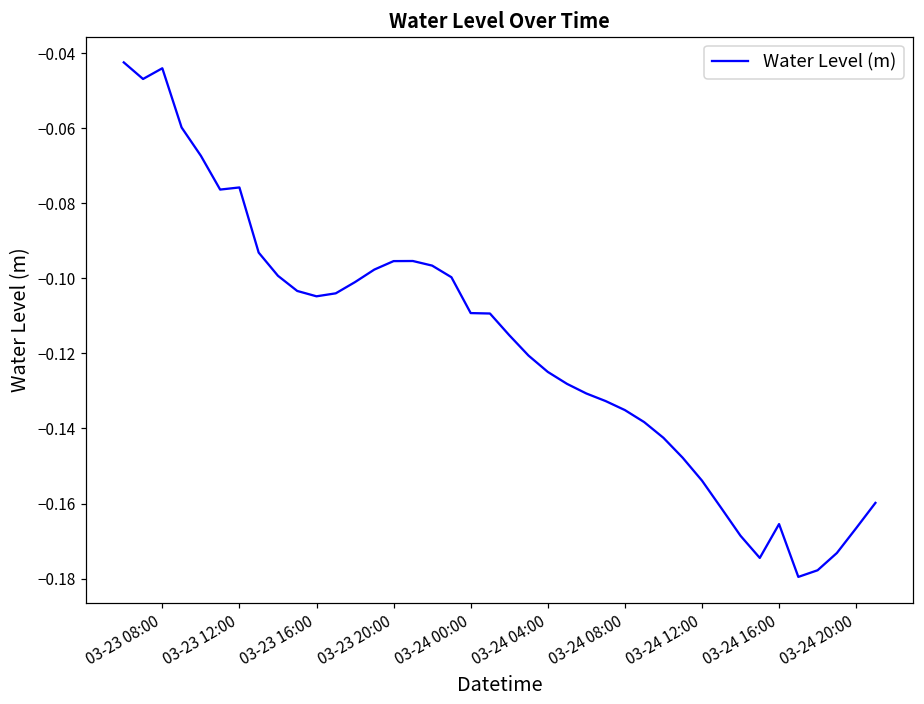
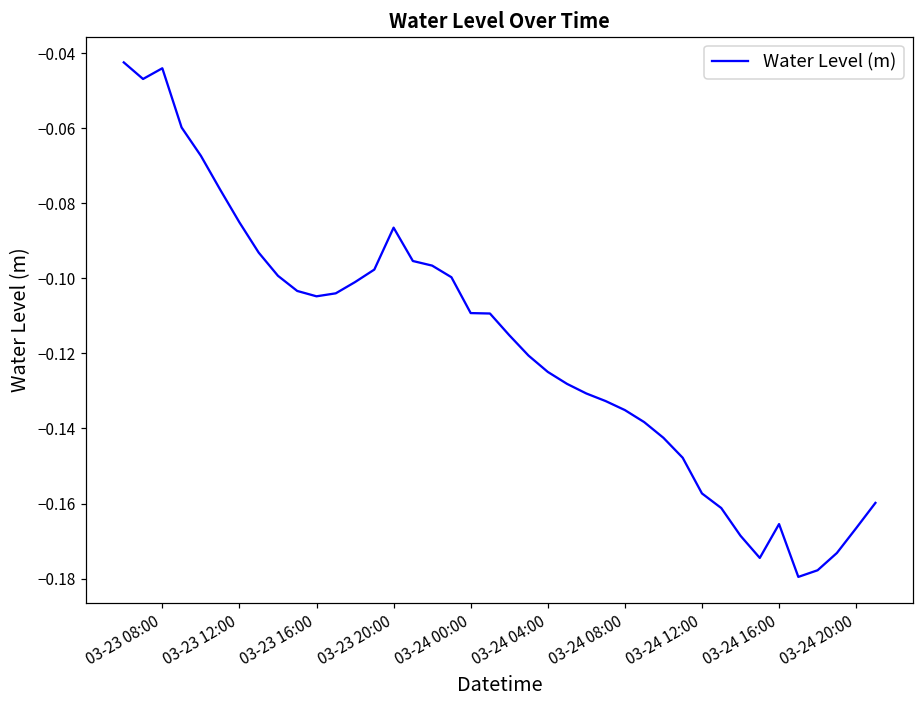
  {
    "03-23 08:00": -0.044,
-   "03-23 12:00": -0.076,
+   "03-23 12:00": -0.085,
    "03-23 16:00": -0.105,
-   "03-23 20:00": -0.095,
+   "03-23 20:00": -0.086,
    "03-24 00:00": -0.109,
    "03-24 04:00": -0.125,
    "03-24 08:00": -0.135,
-   "03-24 12:00": -0.154,
+   "03-24 12:00": -0.157,
    "03-24 16:00": -0.165,
    "03-24 20:00": -0.167
  }
